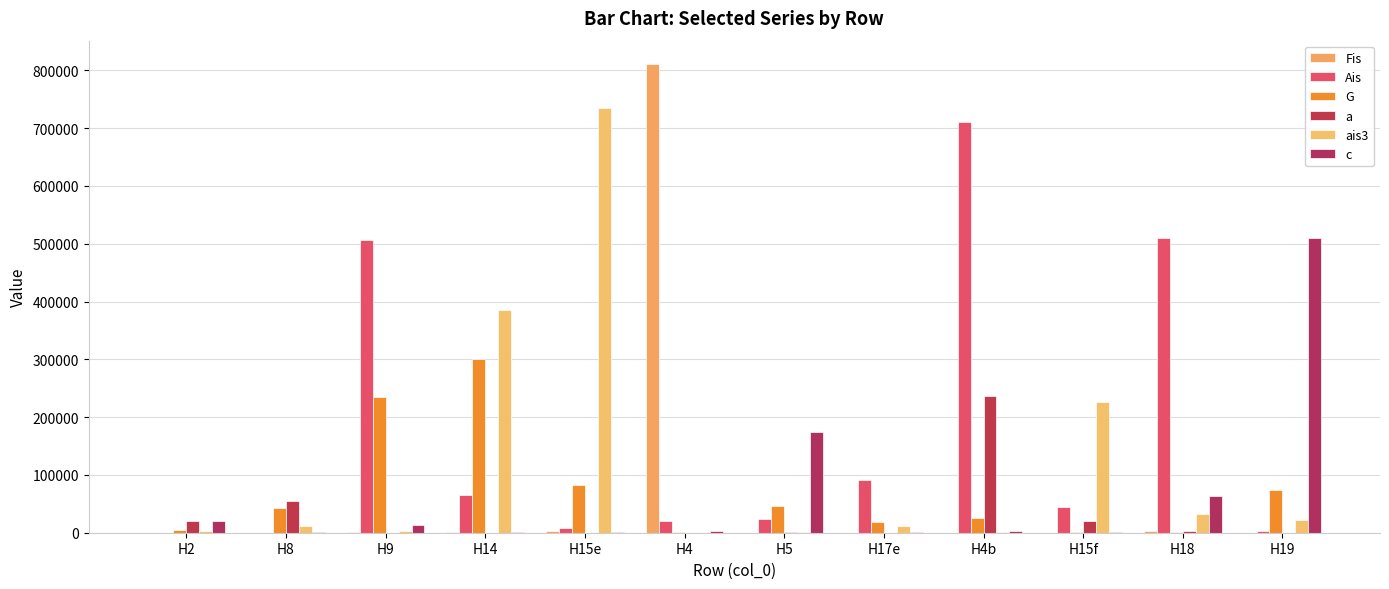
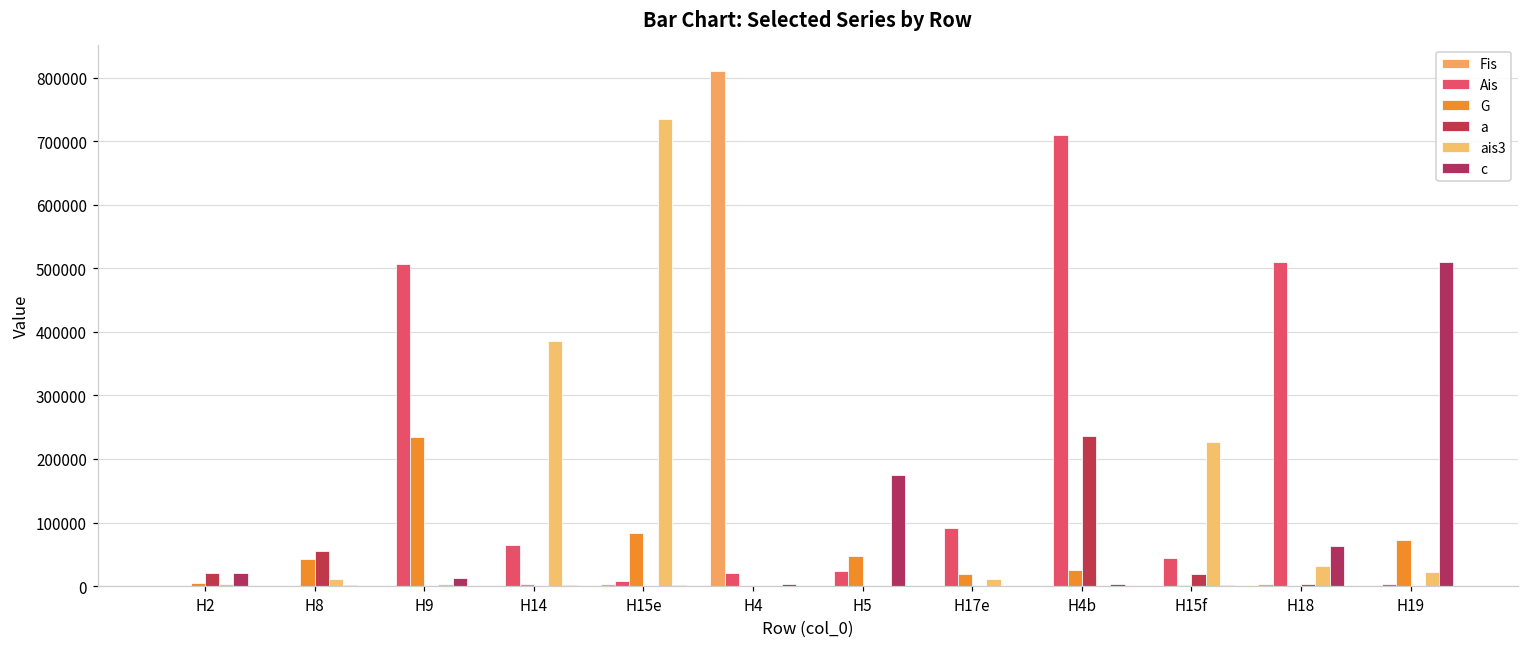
  {
    "G": {
      "H2": 10000,
      "H8": 40000,
      "H9": 240000,
-     "H14": 300000,
+     "H14": 0,
      "H15e": 80000,
      "H5": 50000,
      "H17e": 20000,
      "H4b": 30000,
      "H19": 70000
    }
  }
